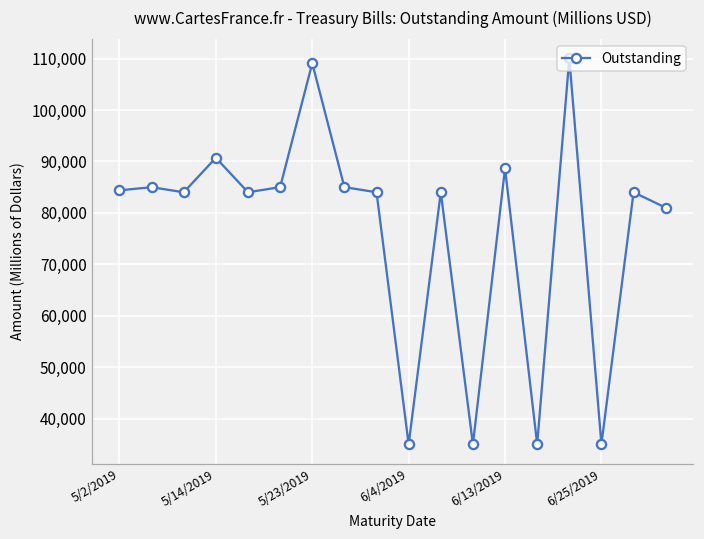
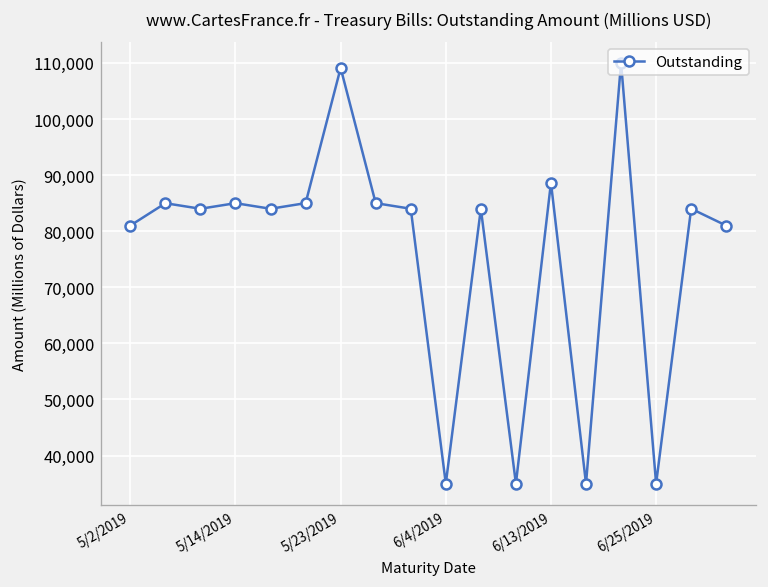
  {
-   "5/2/2019": "84,000",
-   "5/14/2019": "91,000",
+   "5/2/2019": "81,000",
+   "5/14/2019": "85,000",
    "5/23/2019": "109,000",
    "6/4/2019": "35,000",
    "6/13/2019": "89,000",
    "6/25/2019": "35,000"
  }
